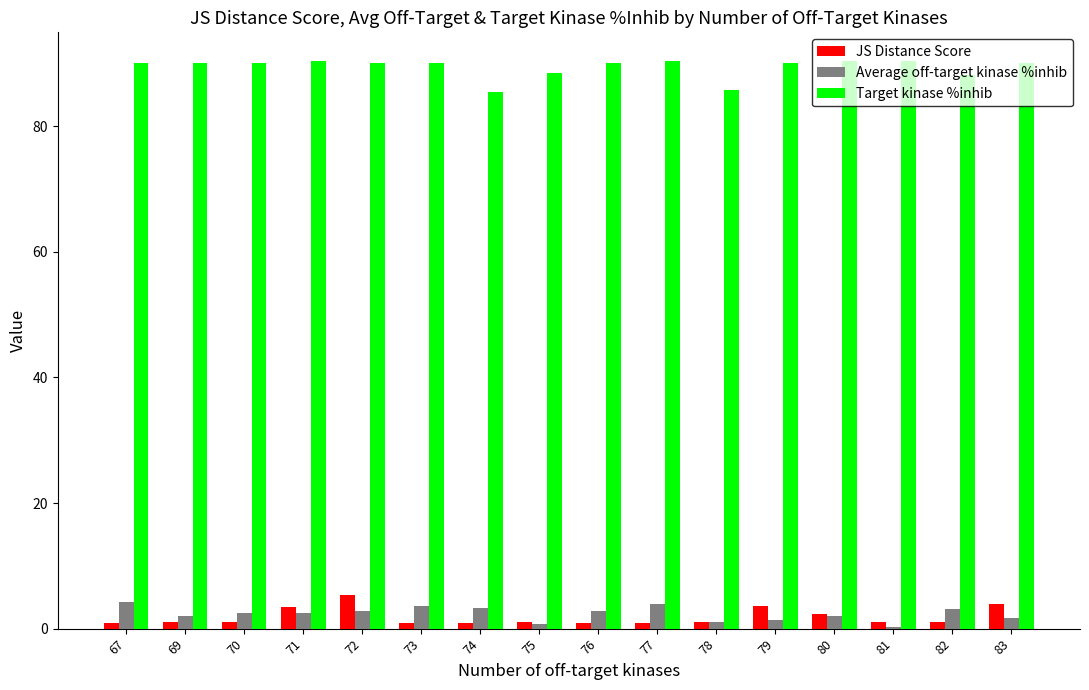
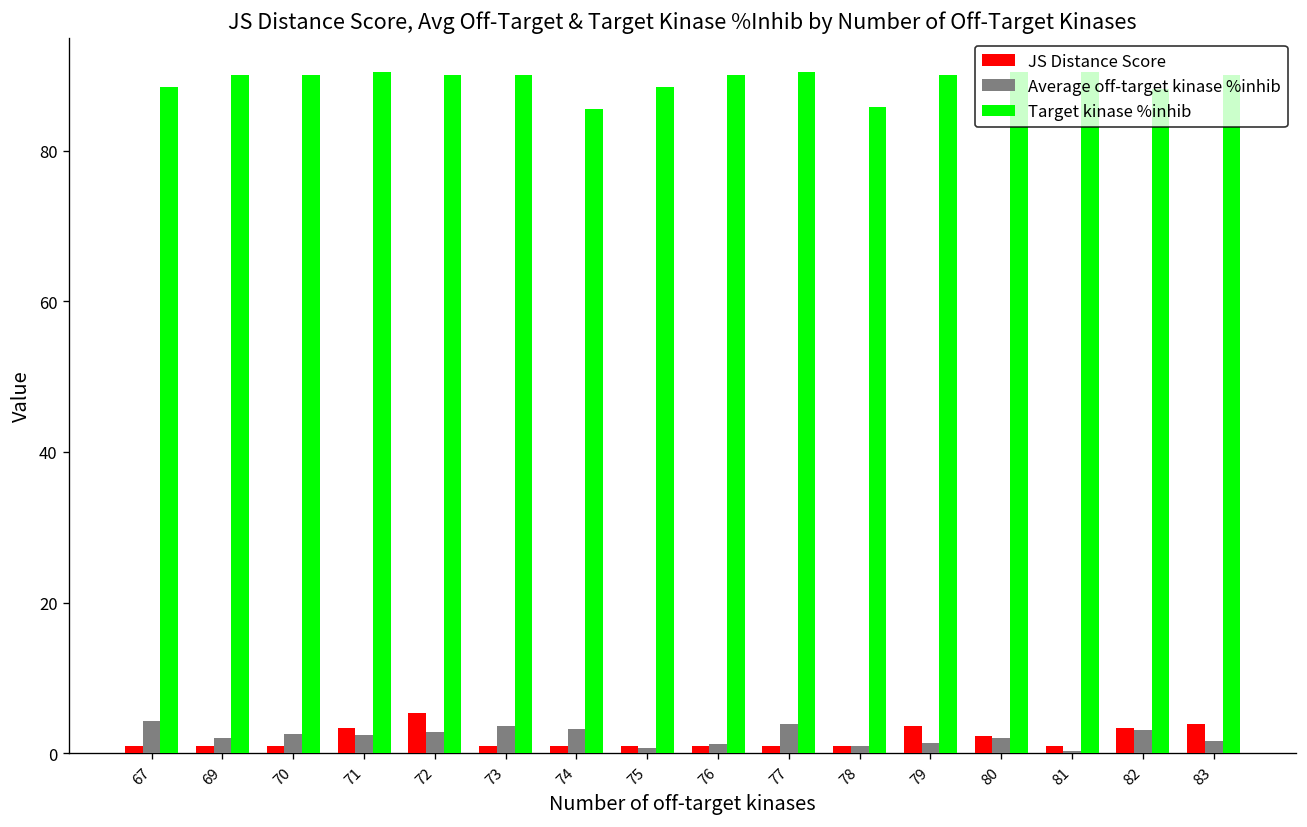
  {
    "JS Distance Score": {
      "67": 1,
      "69": 1,
      "70": 1,
      "71": 3,
      "72": 5,
      "73": 1,
      "74": 1,
      "75": 1,
      "76": 1,
      "77": 1,
      "78": 1,
      "79": 4,
      "80": 2,
      "81": 1,
-     "82": 1,
+     "82": 3,
      "83": 4
    },
    "Average off-target kinase %inhib": {
      "67": 4,
      "69": 2,
      "70": 3,
      "71": 2,
      "72": 3,
      "73": 4,
      "74": 3,
      "75": 1,
-     "76": 3,
+     "76": 1,
      "77": 4,
      "78": 1,
      "79": 1,
      "80": 2,
      "82": 3,
      "83": 2
    },
    "Target kinase %inhib": {
-     "67": 90,
+     "67": 88,
      "69": 90,
      "70": 90,
      "71": 90,
      "72": 90,
      "73": 90,
      "74": 85,
      "75": 88,
      "76": 90,
      "77": 90,
      "78": 86,
      "79": 90
    }
  }
